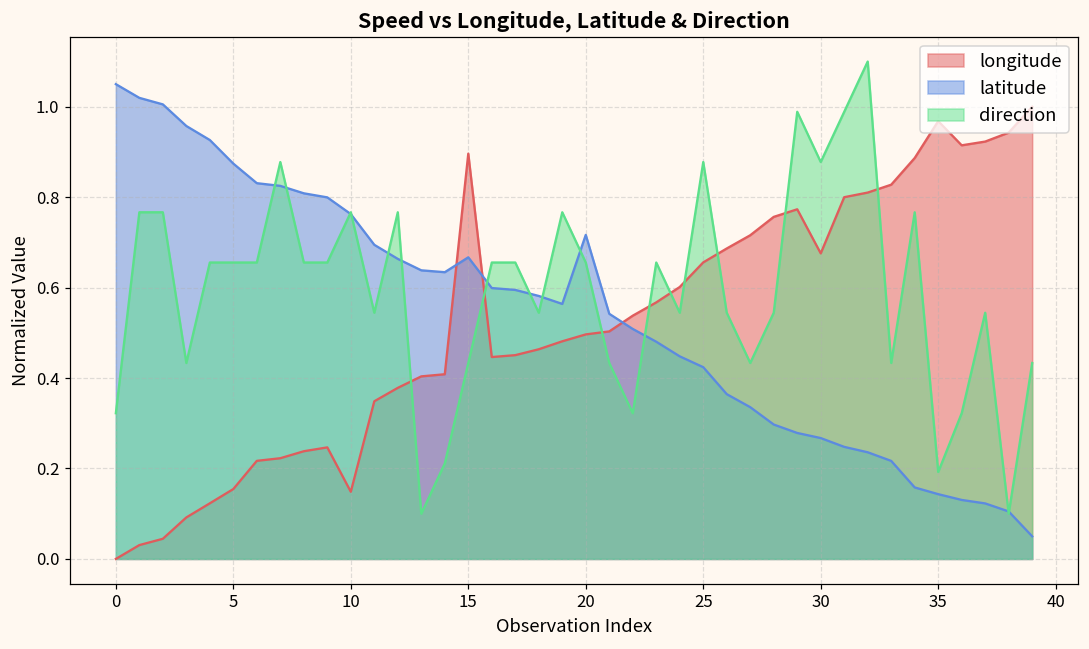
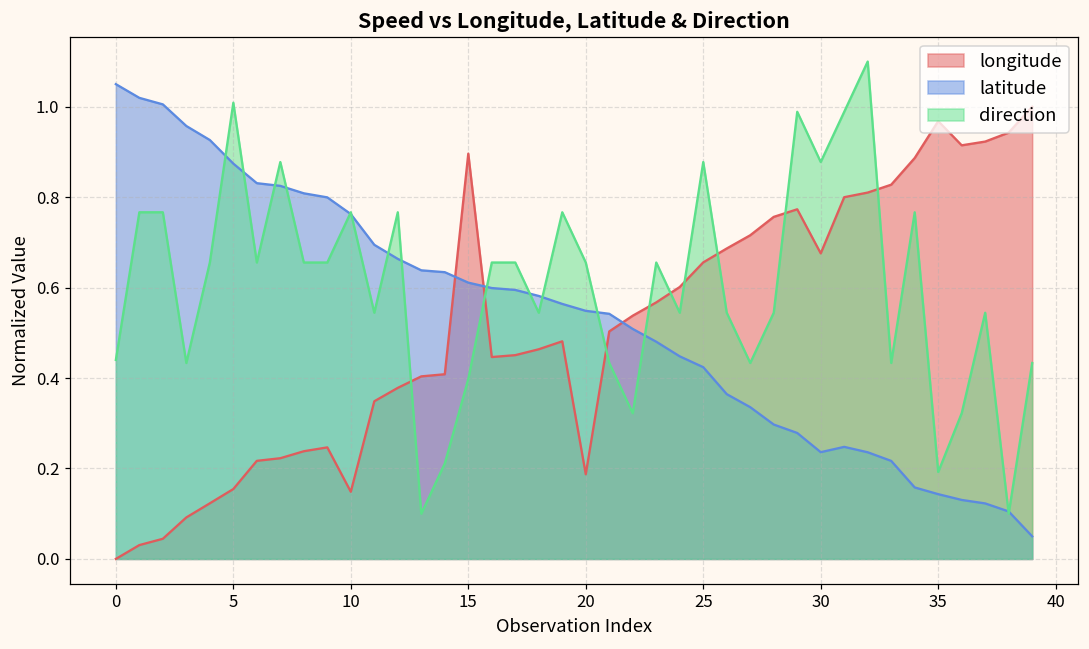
  {
    "longitude": {
      "0": 0.00,
      "5": 0.15,
      "10": 0.15,
      "15": 0.90,
-     "20": 0.50,
+     "20": 0.19,
      "25": 0.66,
      "30": 0.68
    },
    "latitude": {
      "0": 1.05,
      "5": 0.87,
-     "15": 0.67,
-     "20": 0.72,
+     "15": 0.61,
+     "20": 0.55,
      "25": 0.42,
-     "30": 0.27,
+     "30": 0.24,
      "35": 0.14
    },
    "direction": {
-     "0": 0.32,
-     "5": 0.66,
-     "15": 0.43,
+     "0": 0.44,
+     "5": 1.01,
+     "15": 0.40,
      "20": 0.66,
      "25": 0.88,
      "30": 0.88,
      "35": 0.19
    }
  }
